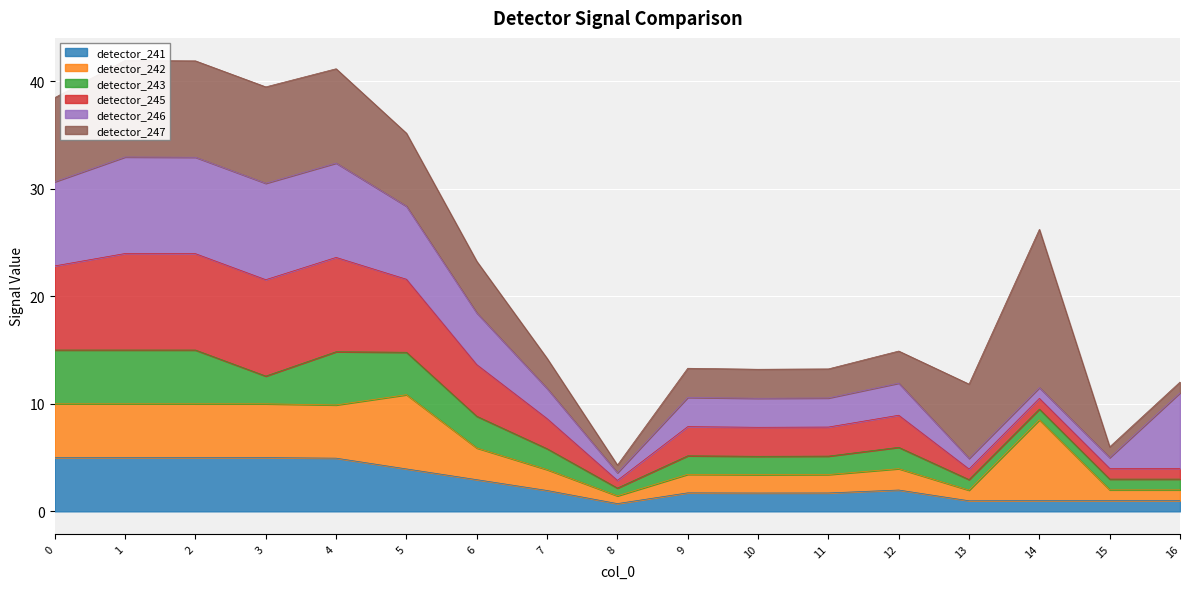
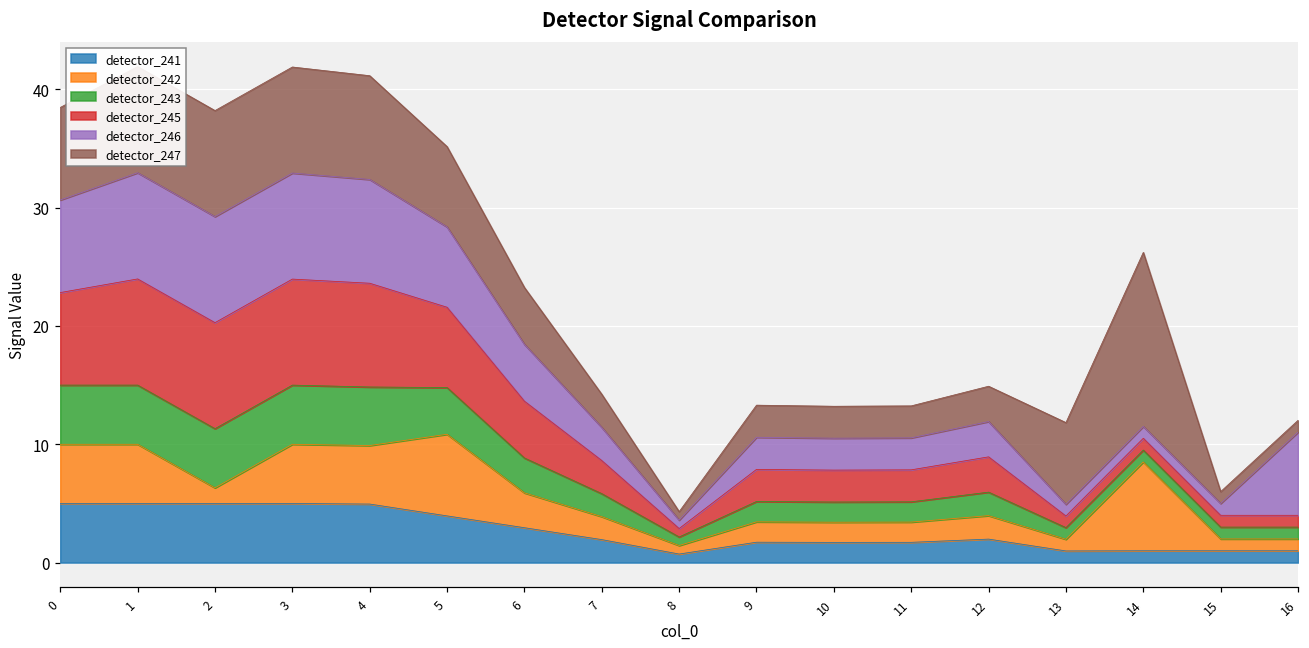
  {
    "detector_241": {
      "0": 5.0,
      "1": 5.0,
      "2": 5.0,
      "3": 5.0,
      "4": 4.9,
      "5": 3.9,
      "6": 2.9,
      "7": 1.9,
      "8": 0.7,
      "9": 1.7,
      "10": 1.7,
      "11": 1.7,
      "12": 2.0,
      "13": 1.0,
      "14": 1.0,
      "15": 1.0,
      "16": 1.0
    },
    "detector_242": {
      "0": 5.0,
      "1": 5.0,
-     "2": 5.0,
+     "2": 1.3,
      "3": 5.0,
      "4": 4.9,
      "5": 6.9,
      "6": 2.9,
      "7": 1.9,
      "8": 0.7,
      "9": 1.7,
      "10": 1.7,
      "11": 1.7,
      "12": 2.0,
      "13": 1.0,
      "14": 7.5,
      "15": 1.0,
      "16": 1.0
    },
    "detector_243": {
      "0": 5.0,
      "1": 5.0,
      "2": 5.0,
-     "3": 2.6,
+     "3": 5.0,
      "4": 4.9,
      "5": 3.9,
      "6": 2.9,
      "7": 1.9,
      "8": 0.7,
      "9": 1.7,
      "10": 1.7,
      "11": 1.7,
      "12": 2.0,
      "13": 1.0,
      "14": 1.0,
      "15": 1.0,
      "16": 1.0
    },
    "detector_245": {
      "0": 7.8,
      "1": 9.0,
      "2": 9.0,
      "3": 9.0,
      "4": 8.8,
      "5": 6.8,
      "6": 4.8,
      "7": 2.8,
      "8": 0.7,
      "9": 2.7,
      "10": 2.7,
      "11": 2.7,
      "12": 3.0,
      "13": 1.0,
      "14": 1.0,
      "15": 1.0,
      "16": 1.0
    },
    "detector_246": {
      "0": 7.8,
      "1": 9.0,
      "2": 9.0,
      "3": 9.0,
      "4": 8.8,
      "5": 6.8,
      "6": 4.8,
      "7": 2.8,
      "8": 0.7,
      "9": 2.7,
      "10": 2.7,
      "11": 2.7,
      "12": 3.0,
      "13": 1.0,
      "14": 1.0,
      "15": 1.0,
      "16": 7.0
    },
    "detector_247": {
      "0": 7.8,
      "2": 9.0,
      "3": 9.0,
      "4": 8.8,
      "5": 6.8,
      "6": 4.8,
      "7": 2.8,
      "8": 0.7,
      "9": 2.7,
      "10": 2.7,
      "11": 2.7,
      "12": 3.0,
      "13": 6.9,
      "14": 14.7,
      "15": 1.0,
      "16": 1.0
    }
  }
